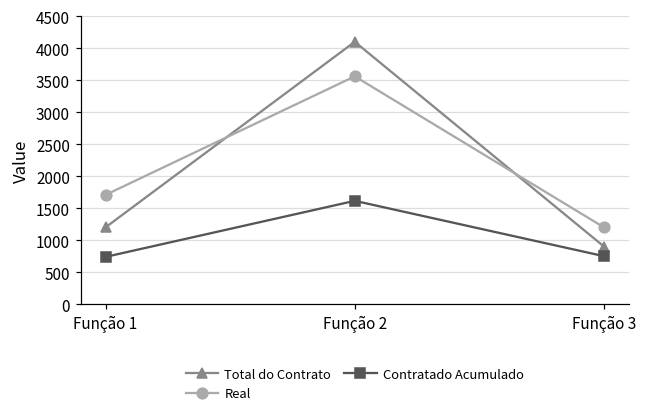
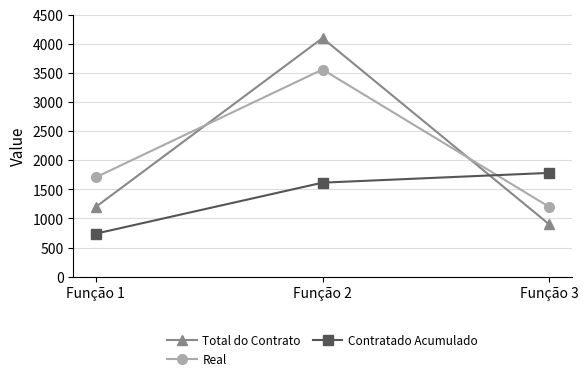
  {
    "Contratado Acumulado": {
      "Função 1": 700,
      "Função 2": 1600,
-     "Função 3": 800
+     "Função 3": 1800
    }
  }
